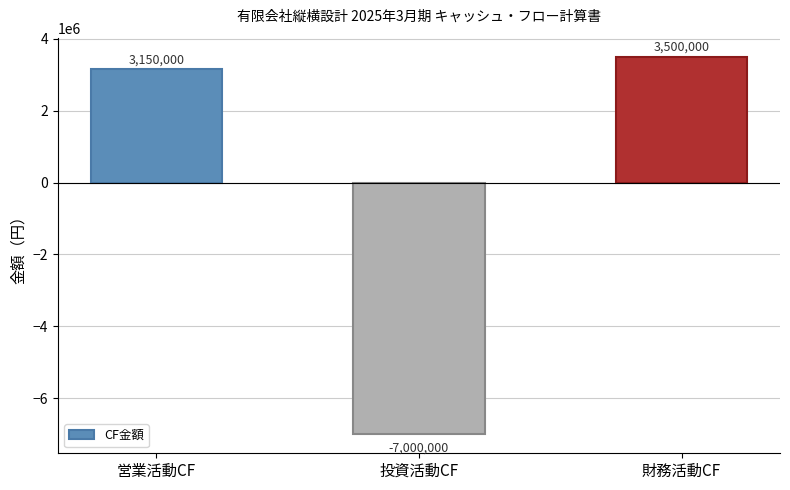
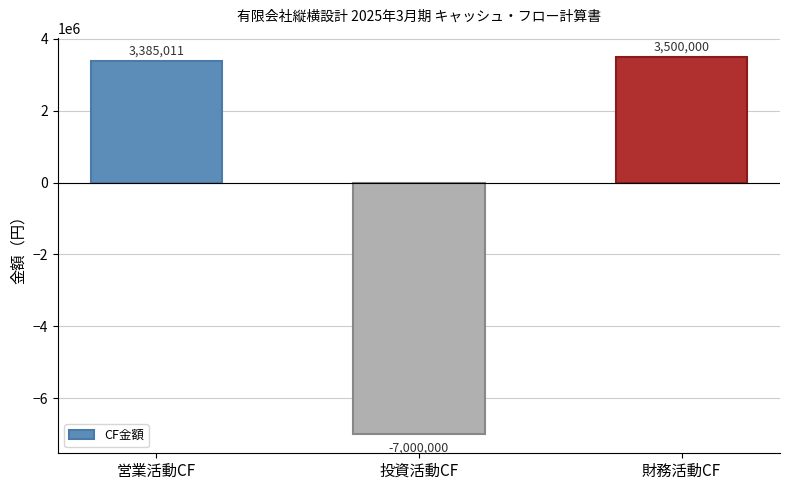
  {
-   "営業活動CF": "3,150,000",
+   "営業活動CF": "3,385,011",
    "投資活動CF": "-7,000,000",
    "財務活動CF": "3,500,000"
  }
